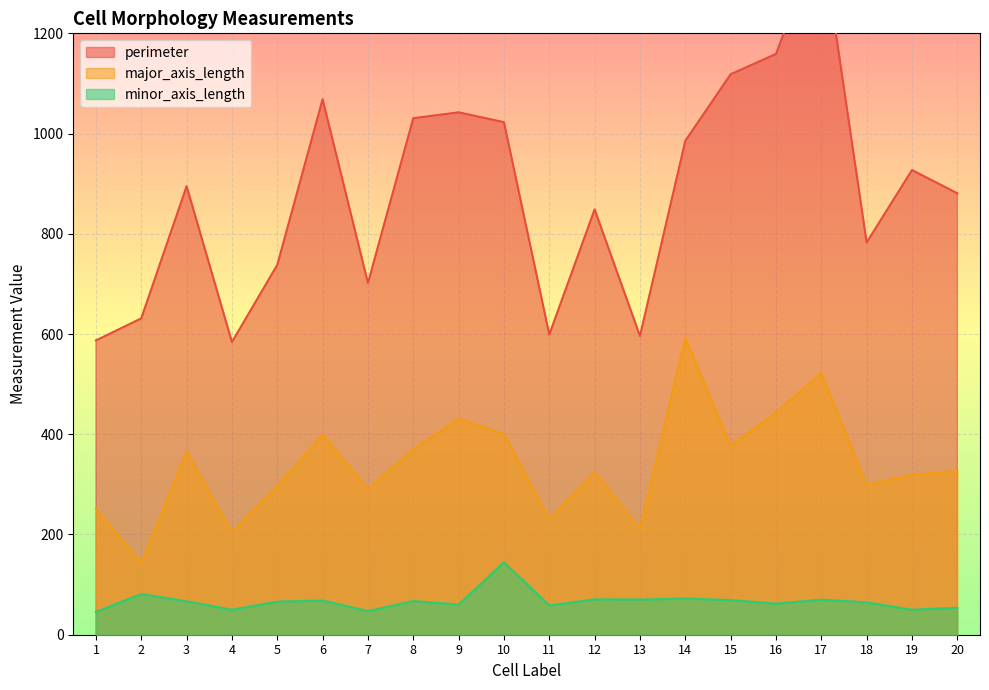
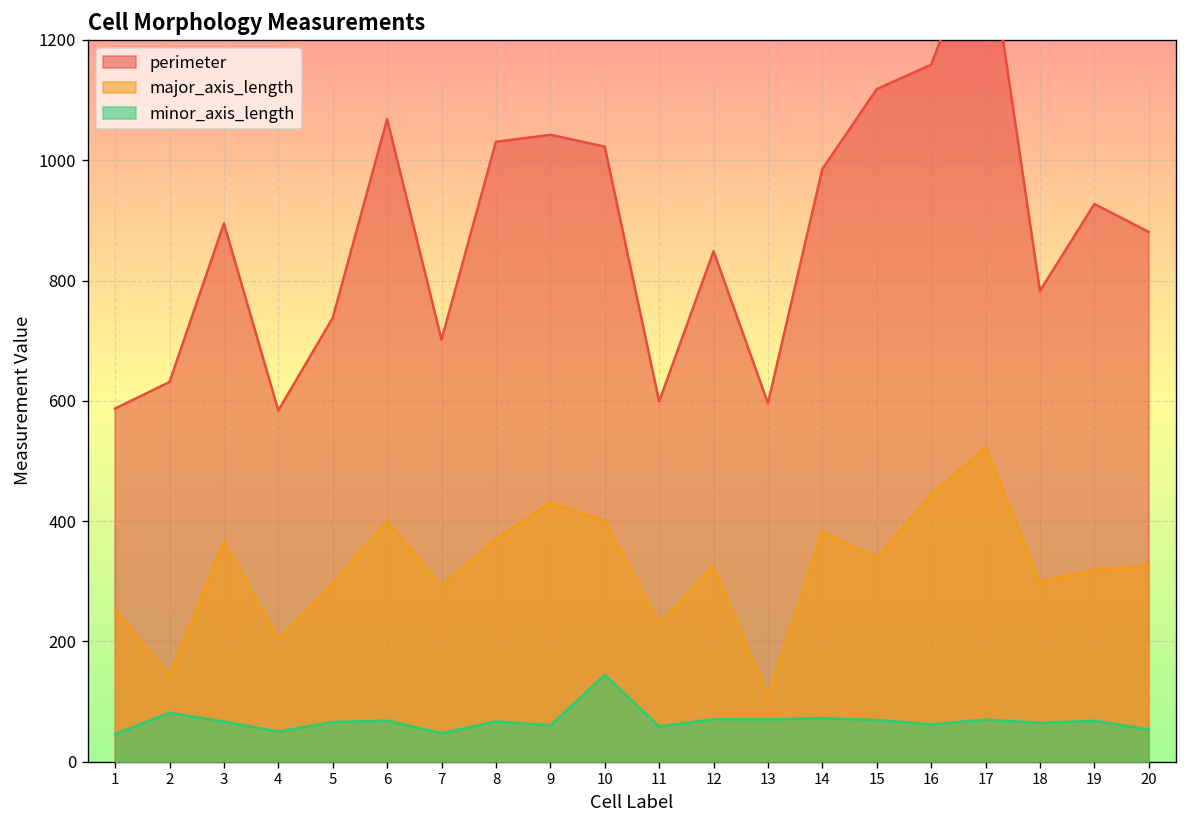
  {
    "perimeter": {
      "1": 590,
      "2": 630,
      "3": 900,
      "4": 580,
      "5": 740,
      "6": 1070,
      "7": 700,
      "8": 1030,
      "9": 1040,
      "10": 1020,
      "11": 600,
      "12": 850,
      "13": 600,
      "14": 990,
      "15": 1120,
      "16": 1160,
      "18": 780,
      "19": 930,
      "20": 880
    },
    "major_axis_length": {
      "1": 250,
      "2": 140,
      "3": 370,
      "4": 200,
      "5": 300,
      "6": 400,
      "7": 290,
      "8": 370,
      "9": 430,
      "10": 400,
      "11": 230,
      "12": 320,
-     "13": 210,
-     "14": 590,
-     "15": 380,
+     "13": 110,
+     "14": 380,
+     "15": 340,
      "16": 440,
      "17": 520,
      "18": 300,
      "19": 320,
      "20": 330
    },
    "minor_axis_length": {
      "1": 50,
      "2": 80,
      "3": 70,
      "4": 50,
      "5": 70,
      "6": 70,
      "7": 50,
      "8": 70,
      "9": 60,
      "10": 140,
      "11": 60,
      "12": 70,
      "13": 70,
      "14": 70,
      "15": 70,
      "16": 60,
      "17": 70,
      "18": 60,
-     "19": 50,
+     "19": 70,
      "20": 50
    }
  }
